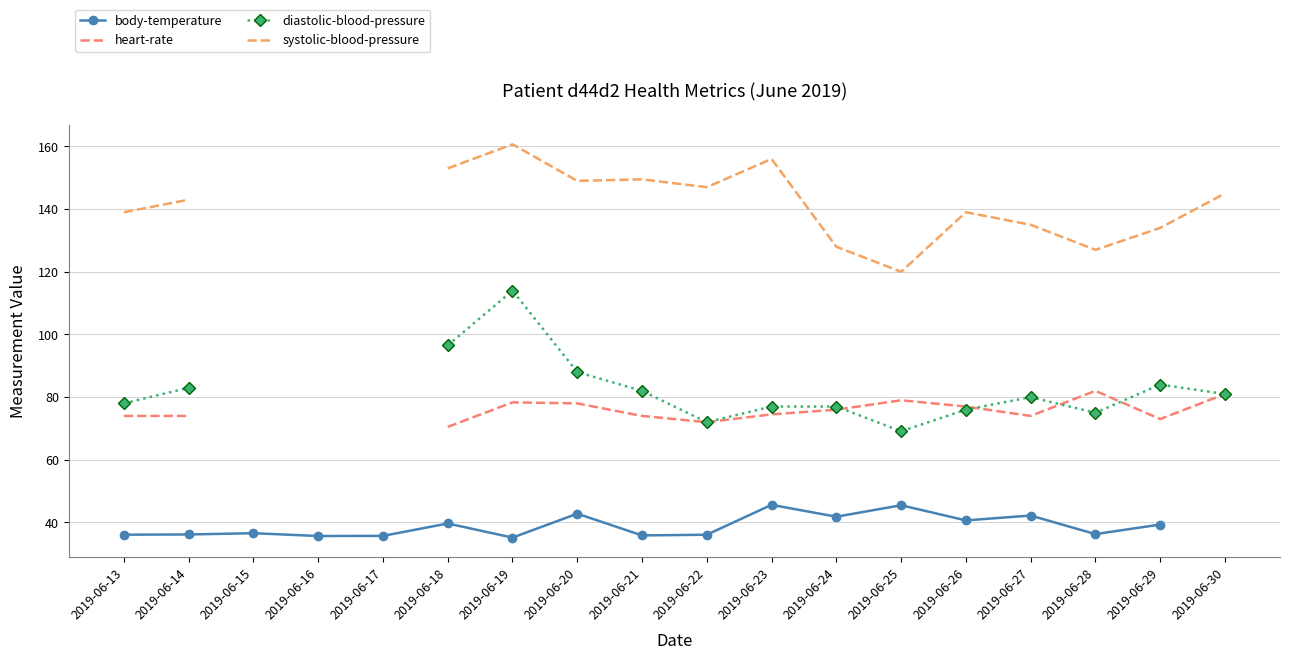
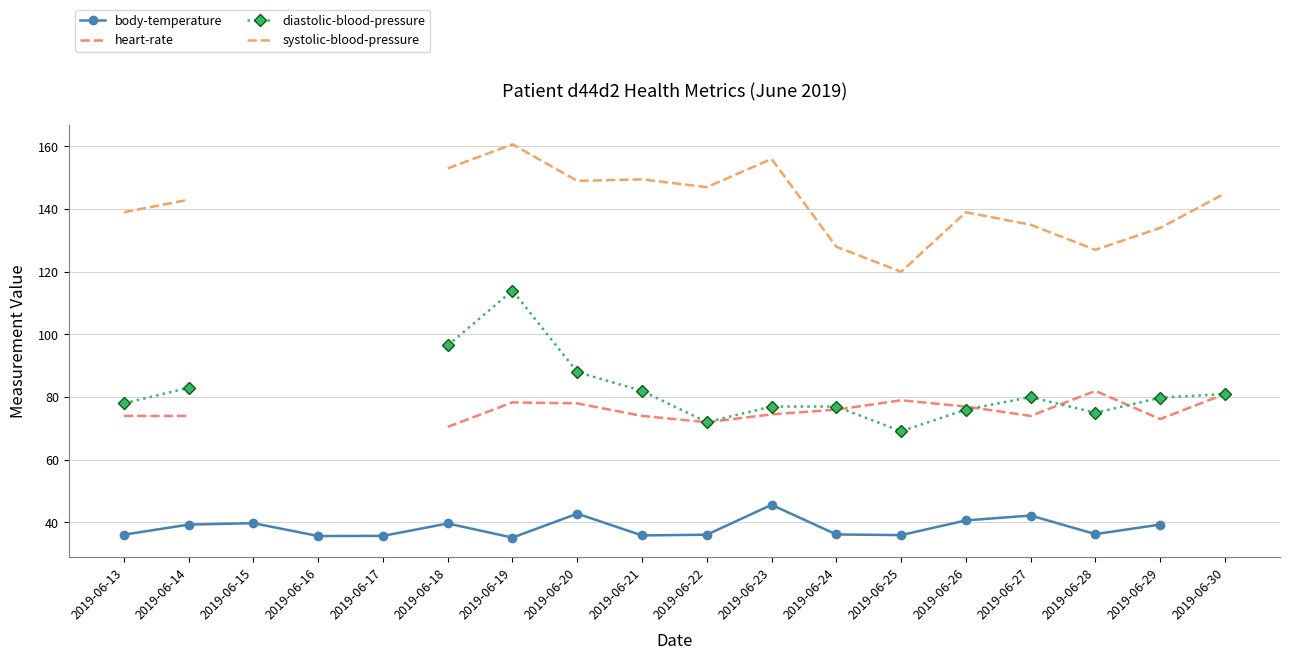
  {
    "body-temperature": {
      "2019-06-13": 36,
-     "2019-06-14": 36,
-     "2019-06-15": 37,
+     "2019-06-14": 39,
+     "2019-06-15": 40,
      "2019-06-16": 36,
      "2019-06-17": 36,
      "2019-06-18": 40,
      "2019-06-19": 35,
      "2019-06-20": 43,
      "2019-06-21": 36,
      "2019-06-22": 36,
      "2019-06-23": 46,
-     "2019-06-24": 42,
-     "2019-06-25": 46,
+     "2019-06-24": 36,
+     "2019-06-25": 36,
      "2019-06-26": 41,
      "2019-06-27": 42,
      "2019-06-28": 36,
      "2019-06-29": 39
    },
    "diastolic-blood-pressure": {
      "2019-06-13": 78,
      "2019-06-14": 83,
      "2019-06-18": 97,
      "2019-06-19": 114,
      "2019-06-20": 88,
      "2019-06-21": 82,
      "2019-06-23": 77,
      "2019-06-24": 77,
      "2019-06-25": 69,
      "2019-06-26": 76,
      "2019-06-27": 80,
      "2019-06-28": 75,
-     "2019-06-29": 84
+     "2019-06-29": 80
    }
  }
